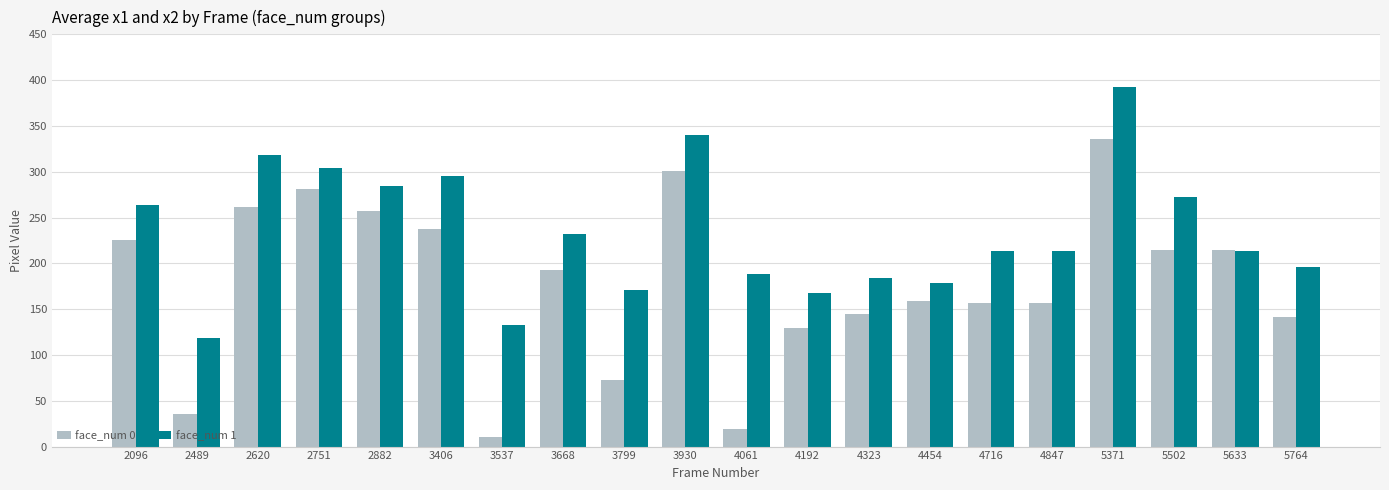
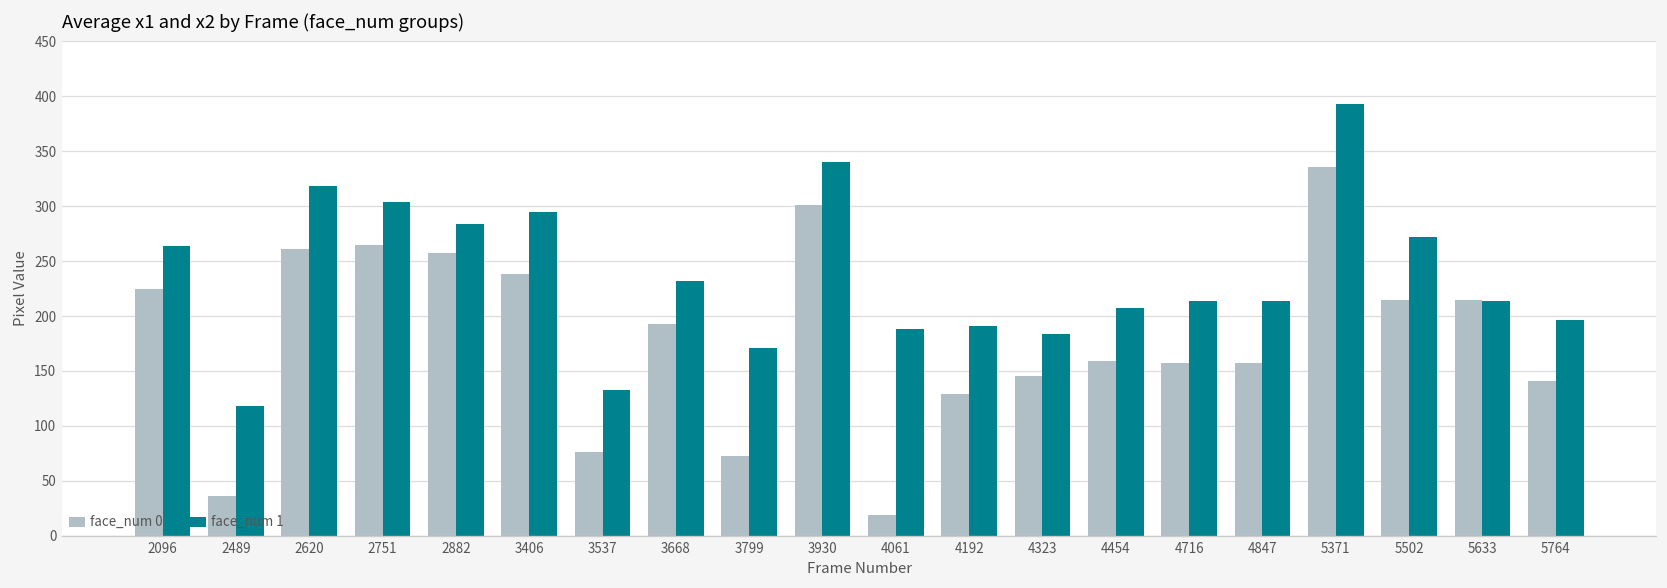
  {
    "face_num 0": {
      "2096": 230,
      "2489": 40,
      "2620": 260,
-     "2751": 280,
+     "2751": 270,
      "2882": 260,
      "3406": 240,
-     "3537": 10,
+     "3537": 80,
      "3668": 190,
      "3799": 70,
      "3930": 300,
      "4061": 20,
      "4192": 130,
      "4323": 150,
      "4454": 160,
      "4716": 160,
      "4847": 160,
      "5371": 340,
      "5502": 220,
      "5633": 220,
      "5764": 140
    },
    "face_num 1": {
      "2096": 260,
      "2489": 120,
      "2620": 320,
      "2751": 300,
      "2882": 280,
      "3406": 300,
      "3537": 130,
      "3668": 230,
      "3799": 170,
      "3930": 340,
      "4061": 190,
-     "4192": 170,
+     "4192": 190,
      "4323": 180,
-     "4454": 180,
+     "4454": 210,
      "4716": 210,
      "4847": 210,
      "5371": 390,
      "5502": 270,
      "5633": 210,
      "5764": 200
    }
  }
